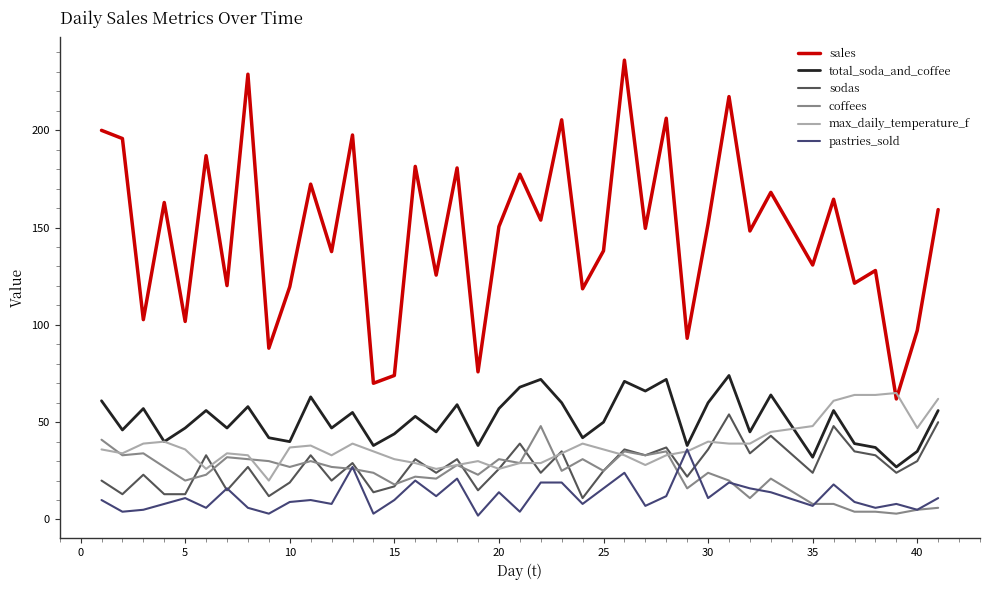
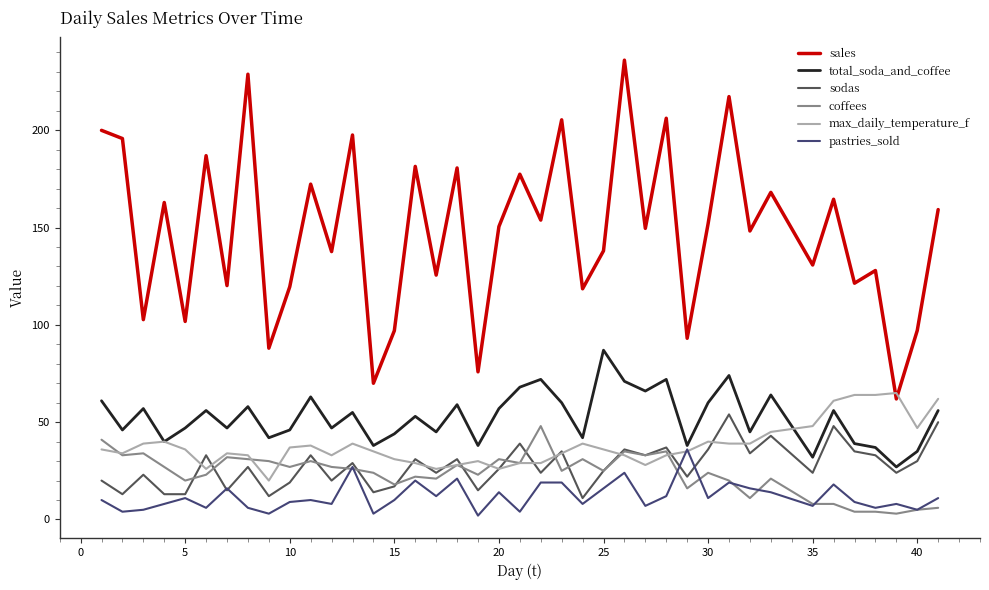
  {
    "sales": {
      "5": 102,
      "10": 120,
-     "15": 74,
+     "15": 97,
      "20": 151,
      "25": 138,
      "30": 152,
      "35": 131,
      "40": 97
    },
    "total_soda_and_coffee": {
      "5": 47,
-     "10": 40,
+     "10": 46,
      "15": 44,
      "20": 57,
-     "25": 50,
+     "25": 87,
      "30": 60,
      "35": 32,
      "40": 35
    }
  }
